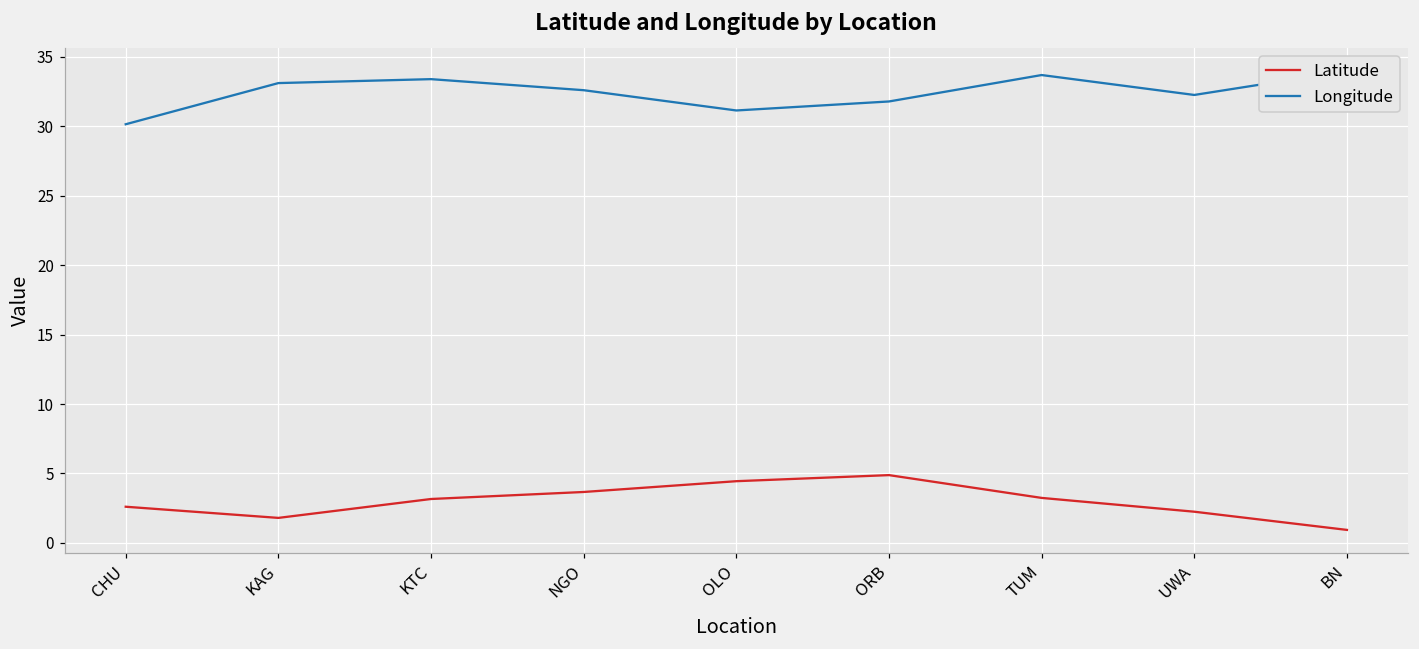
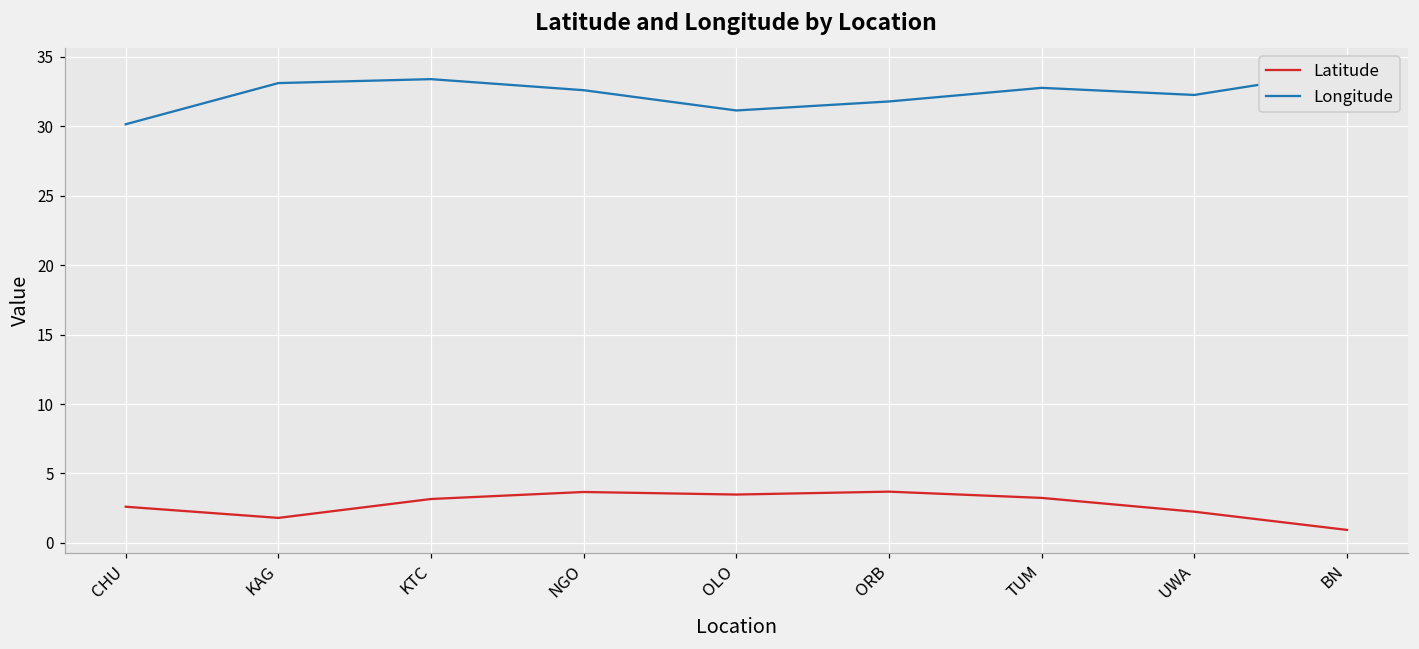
  {
    "Latitude": {
      "CHU": 2.6,
      "KAG": 1.8,
      "KTC": 3.2,
      "NGO": 3.7,
-     "OLO": 4.4,
-     "ORB": 4.9,
+     "OLO": 3.5,
+     "ORB": 3.7,
      "TUM": 3.2,
      "UWA": 2.2,
      "BN": 0.9
    },
    "Longitude": {
      "CHU": 30.1,
      "KAG": 33.1,
      "KTC": 33.4,
      "NGO": 32.6,
      "OLO": 31.1,
      "ORB": 31.8,
-     "TUM": 33.7,
+     "TUM": 32.8,
      "UWA": 32.2
    }
  }
